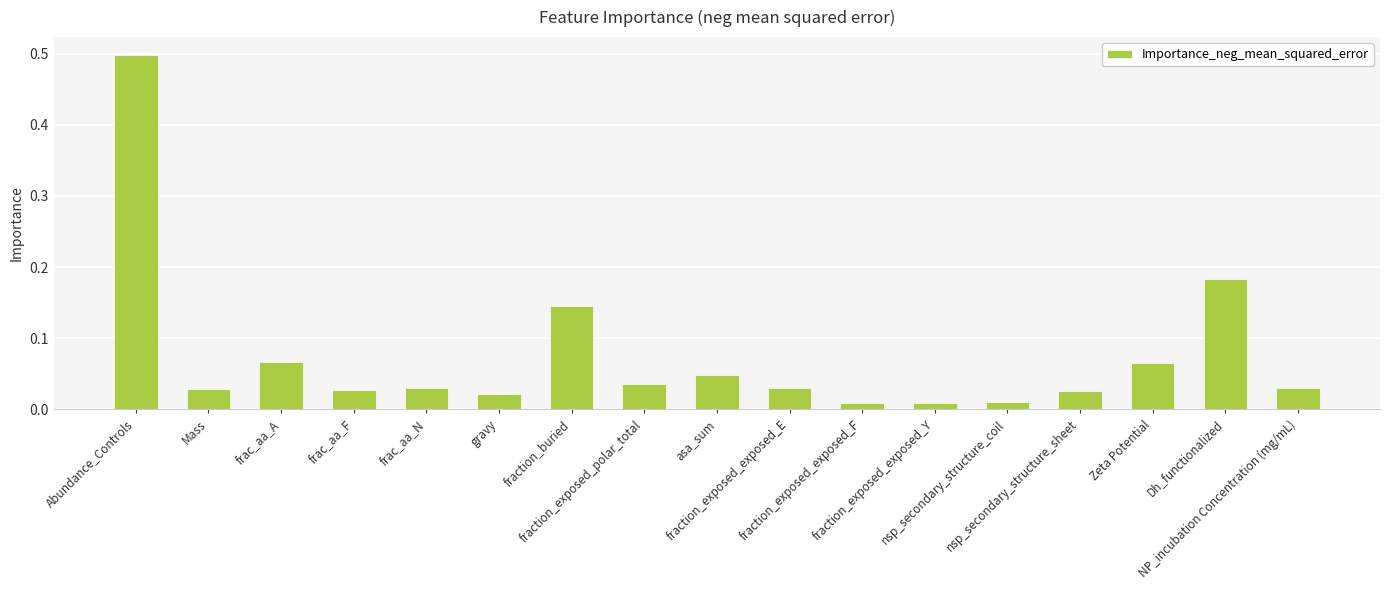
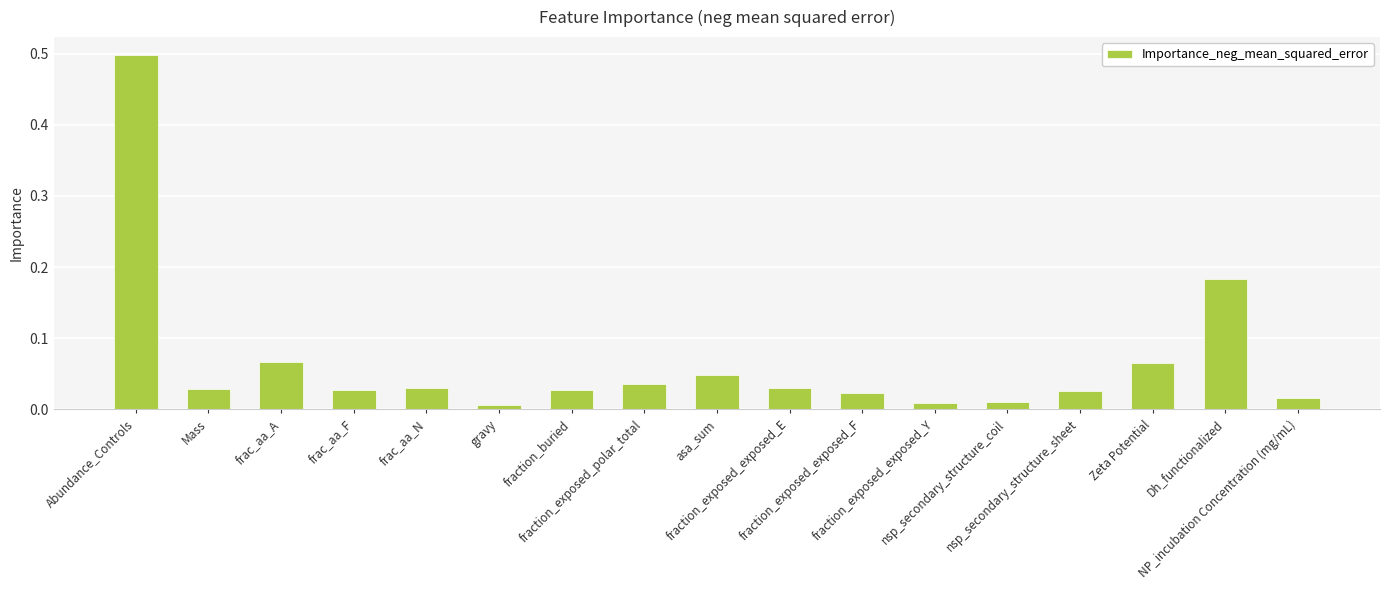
  {
    "Abundance_Controls": 0.50,
    "Mass": 0.03,
    "frac_aa_A": 0.07,
    "frac_aa_F": 0.03,
    "frac_aa_N": 0.03,
-   "gravy": 0.02,
-   "fraction_buried": 0.14,
+   "gravy": 0.01,
+   "fraction_buried": 0.03,
    "fraction_exposed_polar_total": 0.04,
    "asa_sum": 0.05,
    "fraction_exposed_exposed_E": 0.03,
-   "fraction_exposed_exposed_F": 0.01,
+   "fraction_exposed_exposed_F": 0.02,
    "fraction_exposed_exposed_Y": 0.01,
    "nsp_secondary_structure_coil": 0.01,
    "nsp_secondary_structure_sheet": 0.03,
    "Zeta Potential": 0.07,
    "Dh_functionalized": 0.18,
-   "NP_incubation Concentration (mg/mL)": 0.03
+   "NP_incubation Concentration (mg/mL)": 0.02
  }
